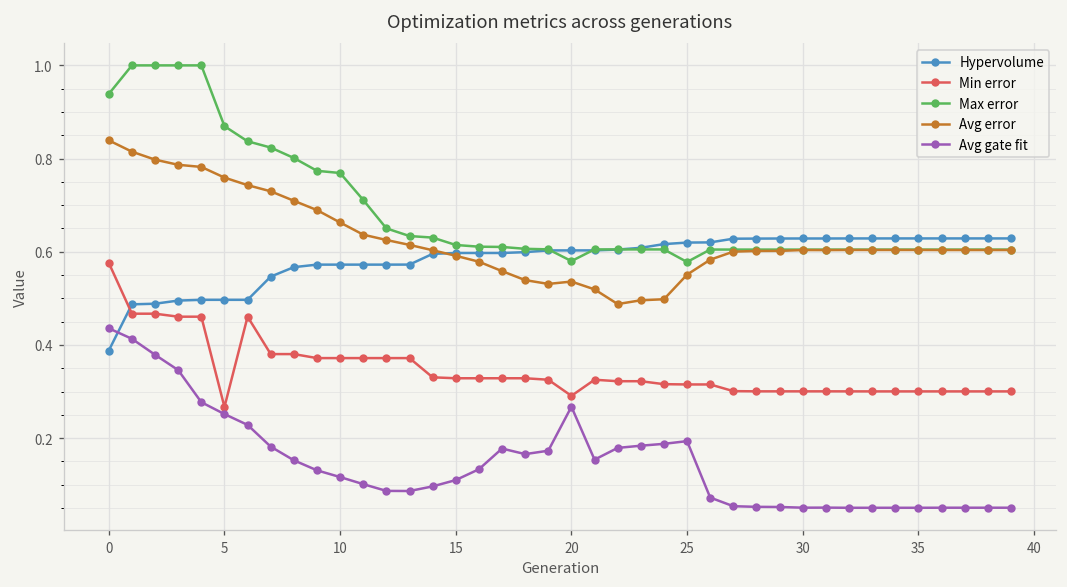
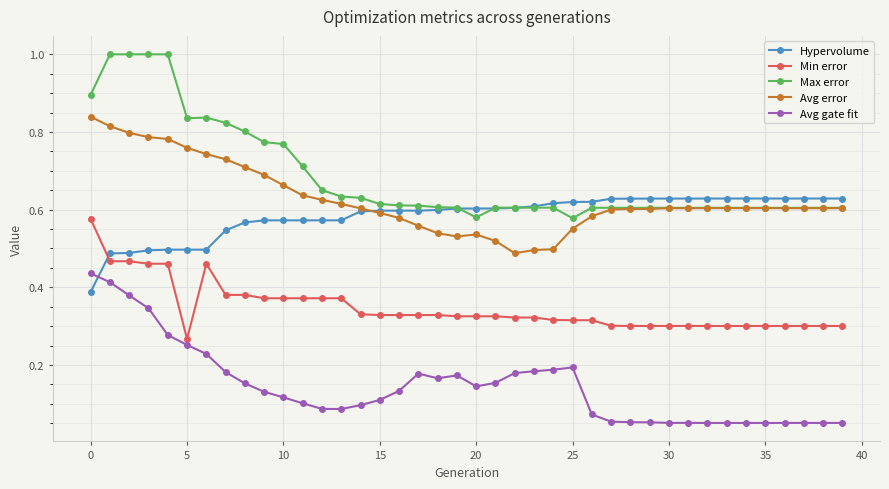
  {
    "Hypervolume": {
      "0": 0.39,
      "5": 0.50,
      "10": 0.57,
      "20": 0.60,
      "25": 0.62,
      "30": 0.63,
      "35": 0.63
    },
    "Min error": {
      "0": 0.58,
      "5": 0.27,
      "10": 0.37,
      "15": 0.33,
-     "20": 0.29,
+     "20": 0.33,
      "25": 0.32,
      "30": 0.30,
      "35": 0.30
    },
    "Max error": {
-     "0": 0.94,
-     "5": 0.87,
+     "0": 0.90,
+     "5": 0.84,
      "10": 0.77,
      "15": 0.61,
      "20": 0.58,
      "25": 0.58
    },
    "Avg error": {
      "0": 0.84,
      "5": 0.76,
      "10": 0.66,
      "20": 0.54,
      "25": 0.55
    },
    "Avg gate fit": {
      "0": 0.44,
      "5": 0.25,
      "10": 0.12,
      "15": 0.11,
-     "20": 0.27,
+     "20": 0.14,
      "25": 0.19,
      "30": 0.05,
      "35": 0.05
    }
  }
